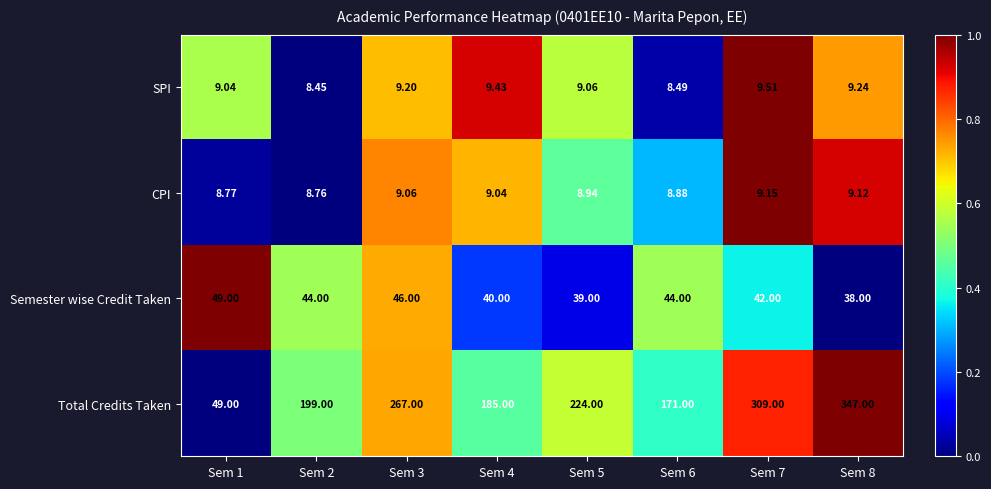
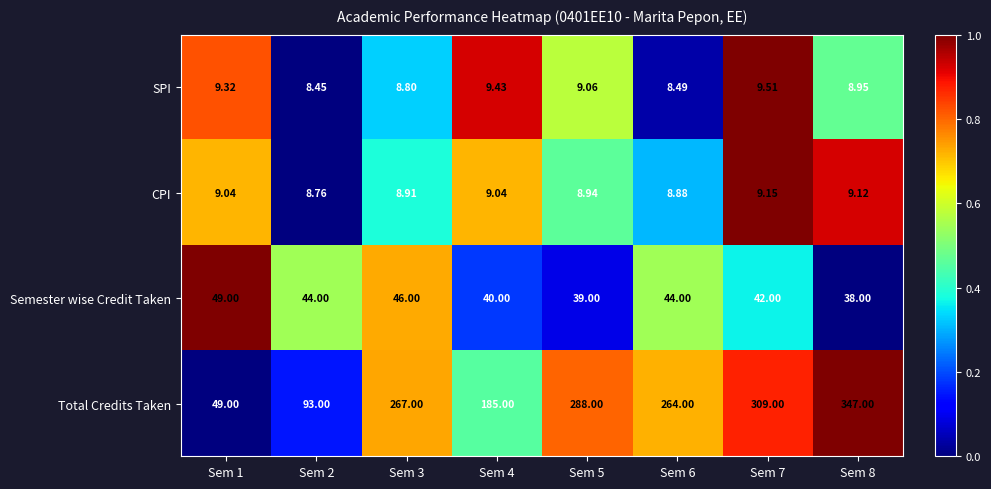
  {
    "SPI": {
-     "Sem 1": 9.04,
+     "Sem 1": 9.32,
      "Sem 2": 8.45,
-     "Sem 3": 9.20,
+     "Sem 3": 8.80,
      "Sem 4": 9.43,
      "Sem 5": 9.06,
      "Sem 6": 8.49,
      "Sem 7": 9.51,
-     "Sem 8": 9.24
+     "Sem 8": 8.95
    },
    "CPI": {
-     "Sem 1": 8.77,
+     "Sem 1": 9.04,
      "Sem 2": 8.76,
-     "Sem 3": 9.06,
+     "Sem 3": 8.91,
      "Sem 4": 9.04,
      "Sem 5": 8.94,
      "Sem 6": 8.88,
      "Sem 7": 9.15,
      "Sem 8": 9.12
    },
    "Semester wise Credit Taken": {
      "Sem 1": 49.00,
      "Sem 2": 44.00,
      "Sem 3": 46.00,
      "Sem 4": 40.00,
      "Sem 5": 39.00,
      "Sem 6": 44.00,
      "Sem 7": 42.00,
      "Sem 8": 38.00
    },
    "Total Credits Taken": {
      "Sem 1": 49.00,
-     "Sem 2": 199.00,
+     "Sem 2": 93.00,
      "Sem 3": 267.00,
      "Sem 4": 185.00,
-     "Sem 5": 224.00,
-     "Sem 6": 171.00,
+     "Sem 5": 288.00,
+     "Sem 6": 264.00,
      "Sem 7": 309.00,
      "Sem 8": 347.00
    }
  }
